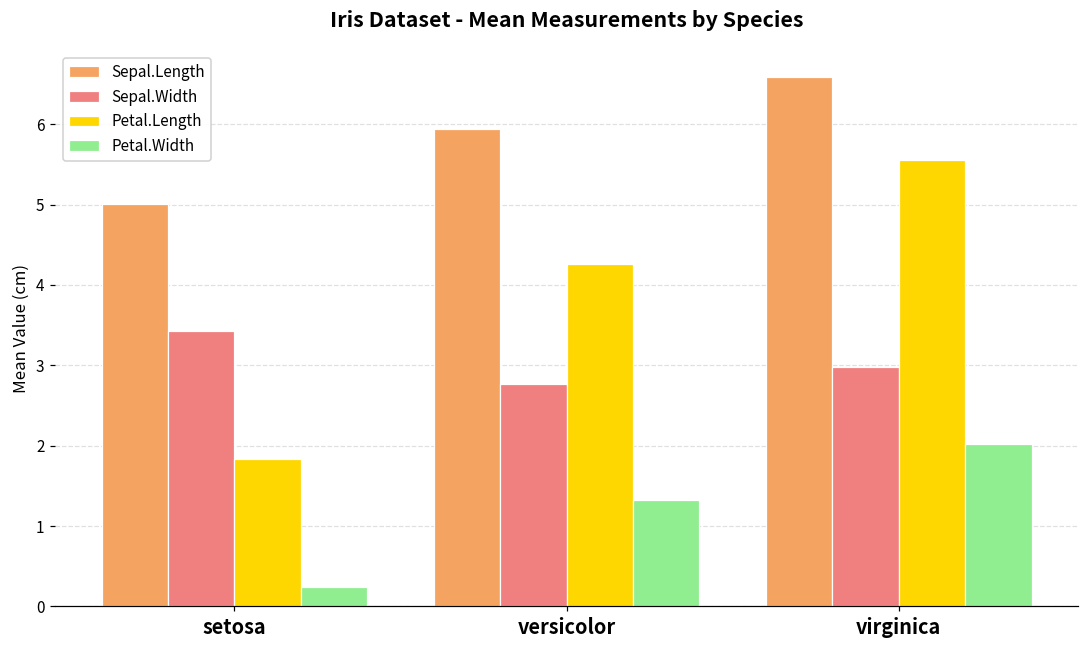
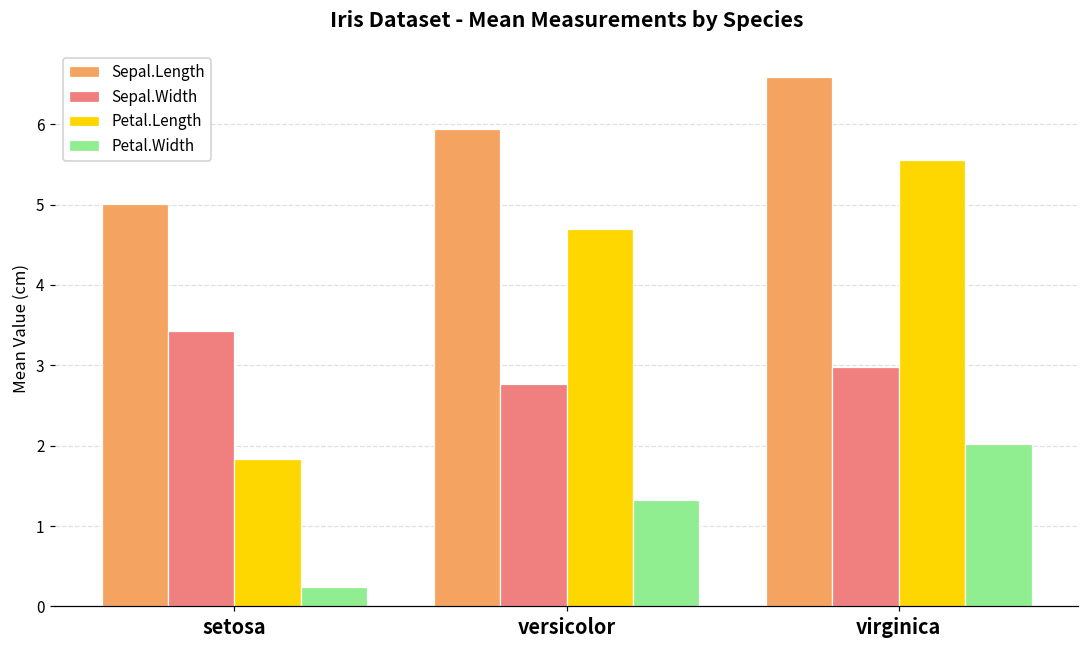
  {
    "Petal.Length": {
      "setosa": 1.8,
-     "versicolor": 4.3,
+     "versicolor": 4.7,
      "virginica": 5.6
    },
    "Petal.Width": {
      "setosa": 0.2,
      "versicolor": 1.3,
      "virginica": 2.0
    }
  }
